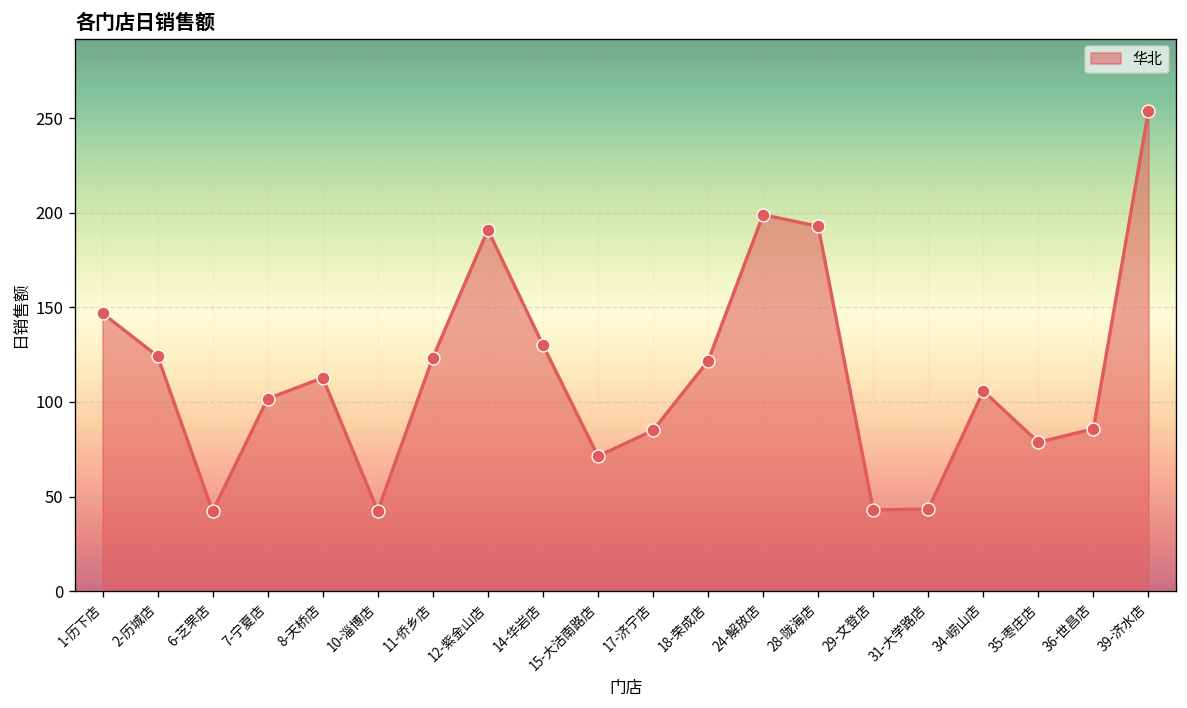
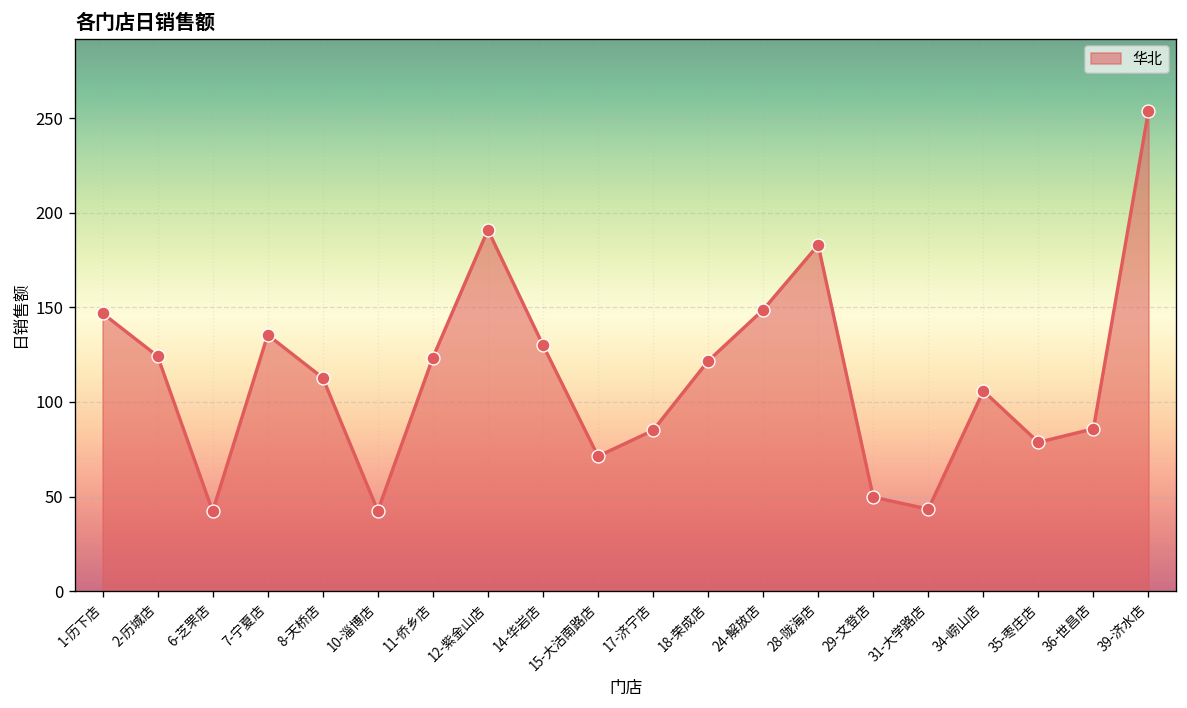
  {
    "1-历下店": 147,
    "2-历城店": 124,
    "6-芝罘店": 42,
-   "7-宁夏店": 102,
+   "7-宁夏店": 135,
    "8-天桥店": 113,
    "10-淄博店": 42,
    "11-侨乡店": 123,
    "12-紫金山店": 191,
    "14-华岩店": 130,
    "15-大沽南路店": 71,
    "17-济宁店": 85,
    "18-荣成店": 122,
-   "24-解放店": 199,
-   "28-陇海店": 193,
-   "29-文登店": 43,
+   "24-解放店": 149,
+   "28-陇海店": 183,
+   "29-文登店": 50,
    "31-大学路店": 43,
    "34-崂山店": 106,
    "35-枣庄店": 79,
    "36-世昌店": 86,
    "39-济水店": 254
  }
